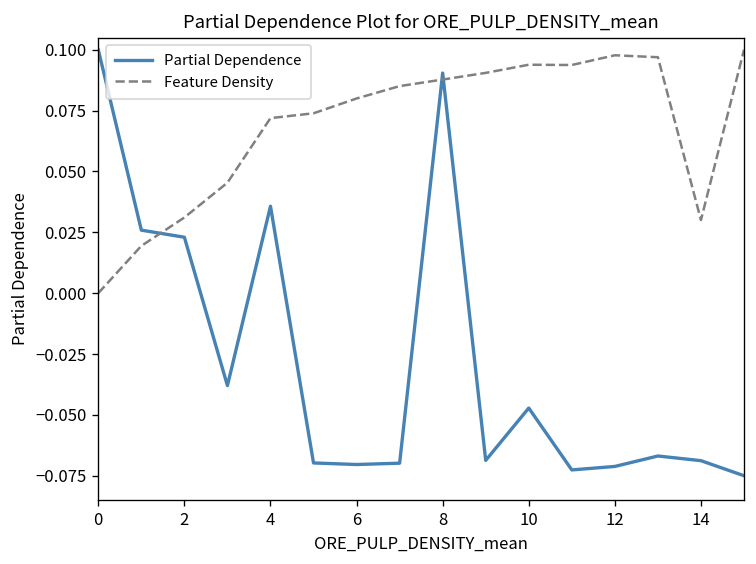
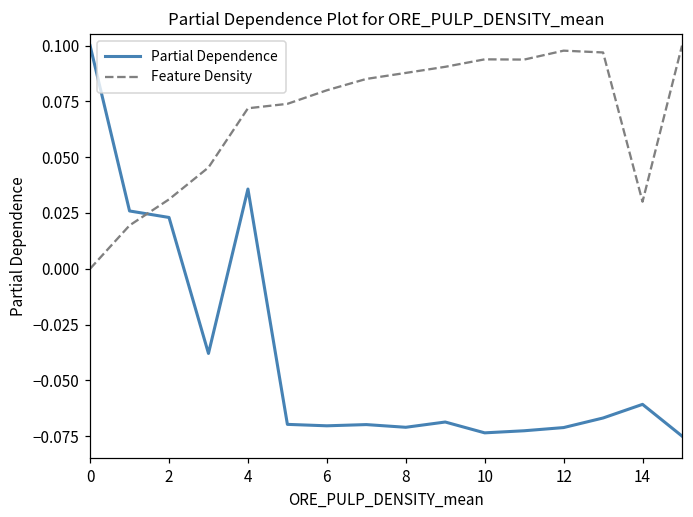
  {
    "Partial Dependence": {
      "0": 0.100,
      "2": 0.023,
      "4": 0.036,
      "6": -0.070,
-     "8": 0.090,
-     "10": -0.047,
+     "8": -0.071,
+     "10": -0.074,
      "12": -0.071,
-     "14": -0.069
+     "14": -0.061
    },
    "Feature Density": {
      "0": 0.000,
      "2": 0.031,
      "4": 0.072,
      "6": 0.080,
      "8": 0.088,
      "10": 0.094,
      "12": 0.098,
      "14": 0.030
    }
  }
